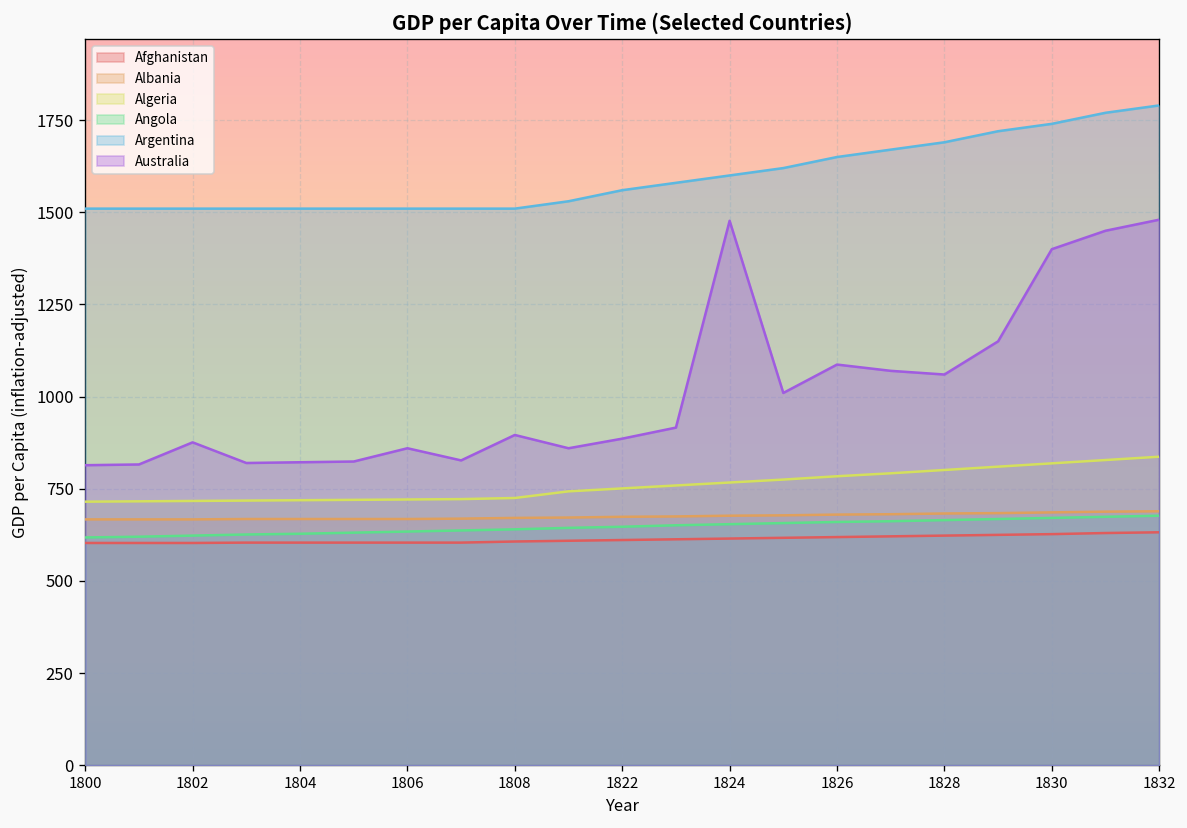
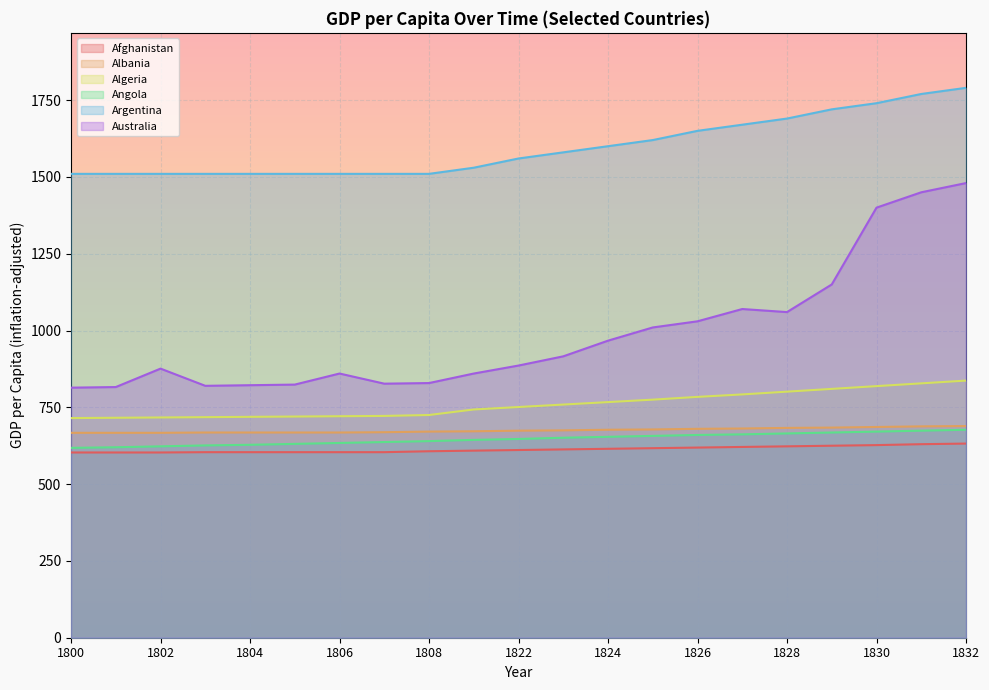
  {
    "Australia": {
      "1800": 810,
      "1802": 880,
      "1804": 820,
      "1806": 860,
-     "1808": 900,
+     "1808": 830,
      "1822": 890,
-     "1824": 1480,
-     "1826": 1090,
+     "1824": 970,
+     "1826": 1030,
      "1828": 1060,
      "1830": 1400,
      "1832": 1480
    }
  }
